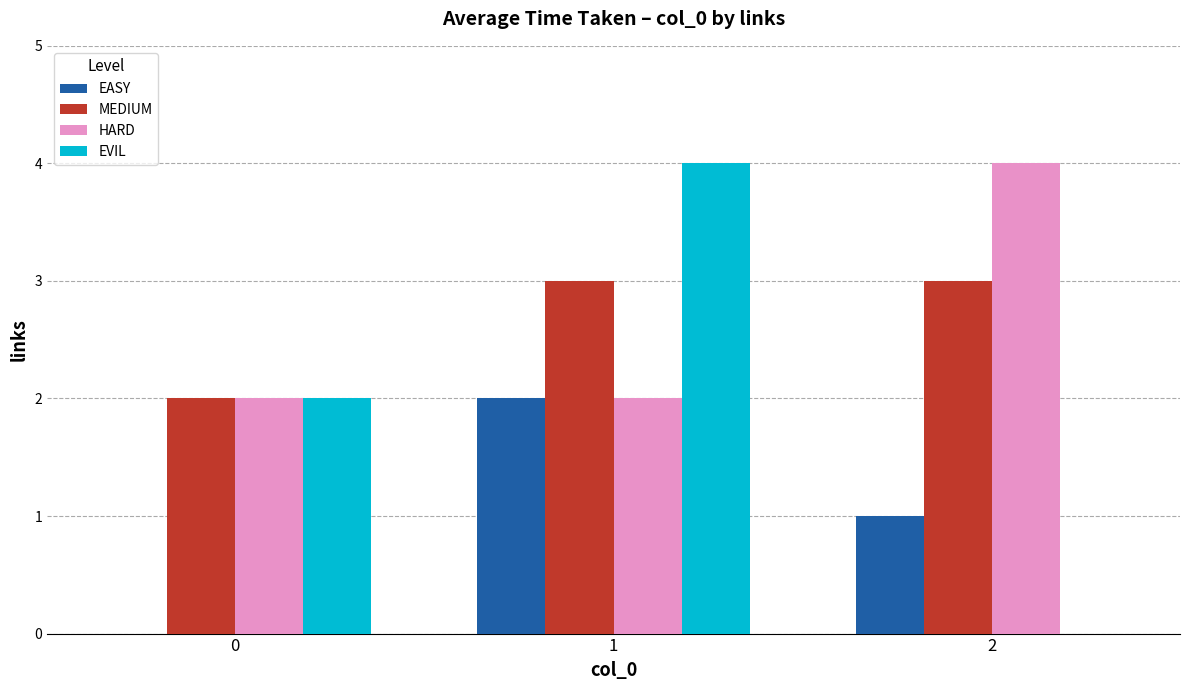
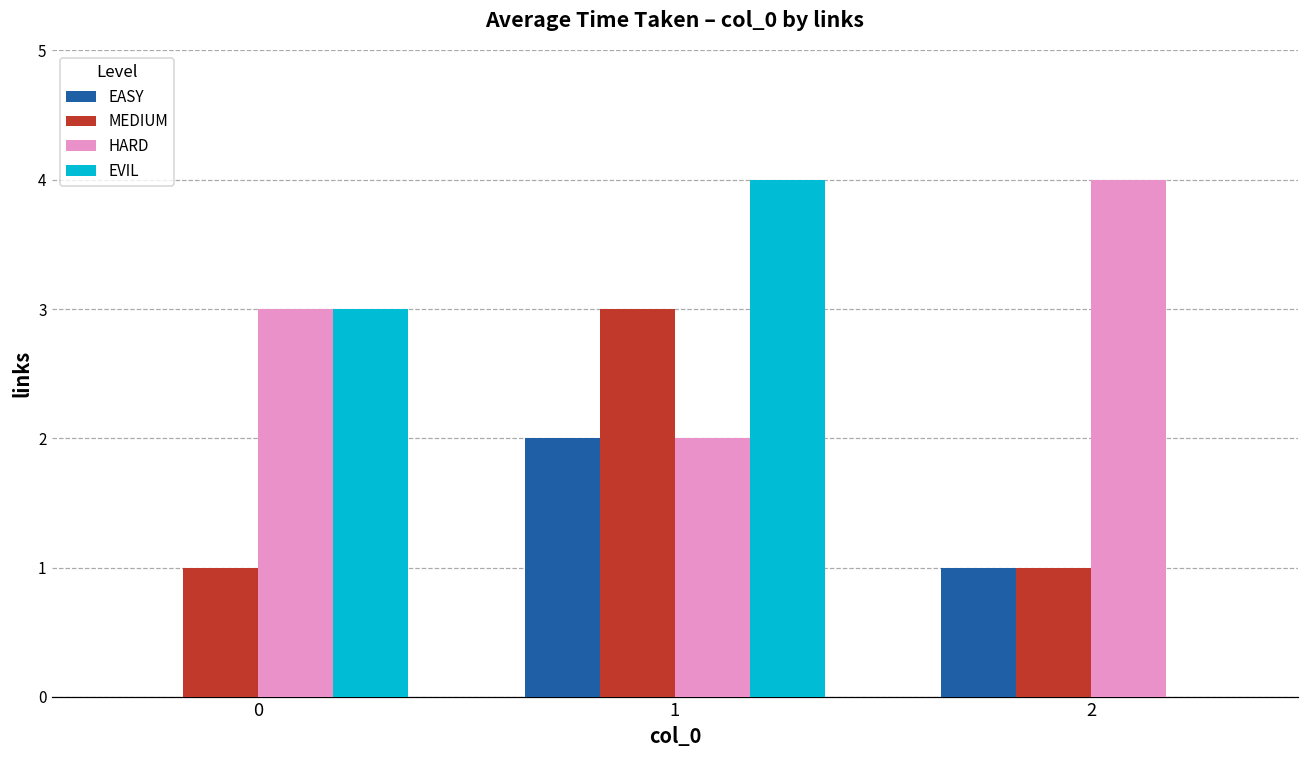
  {
    "EASY": {
      "0": 0,
      "1": 2,
      "2": 1
    },
    "MEDIUM": {
-     "0": 2,
+     "0": 1,
      "1": 3,
-     "2": 3
+     "2": 1
    },
    "HARD": {
-     "0": 2,
+     "0": 3,
      "1": 2,
      "2": 4
    },
    "EVIL": {
-     "0": 2,
+     "0": 3,
      "1": 4,
      "2": 0
    }
  }
